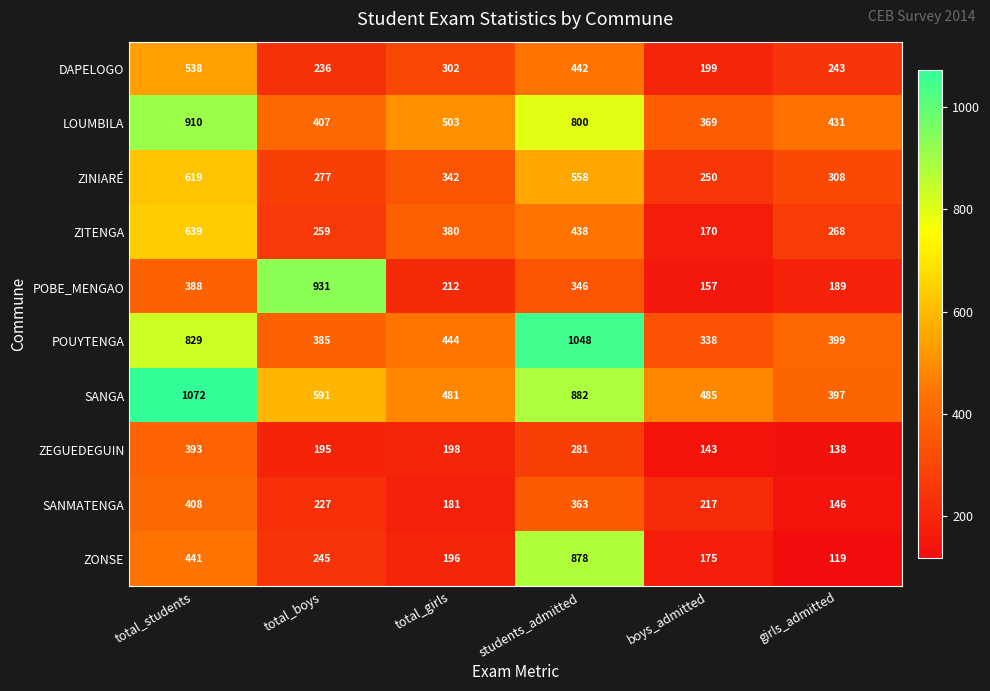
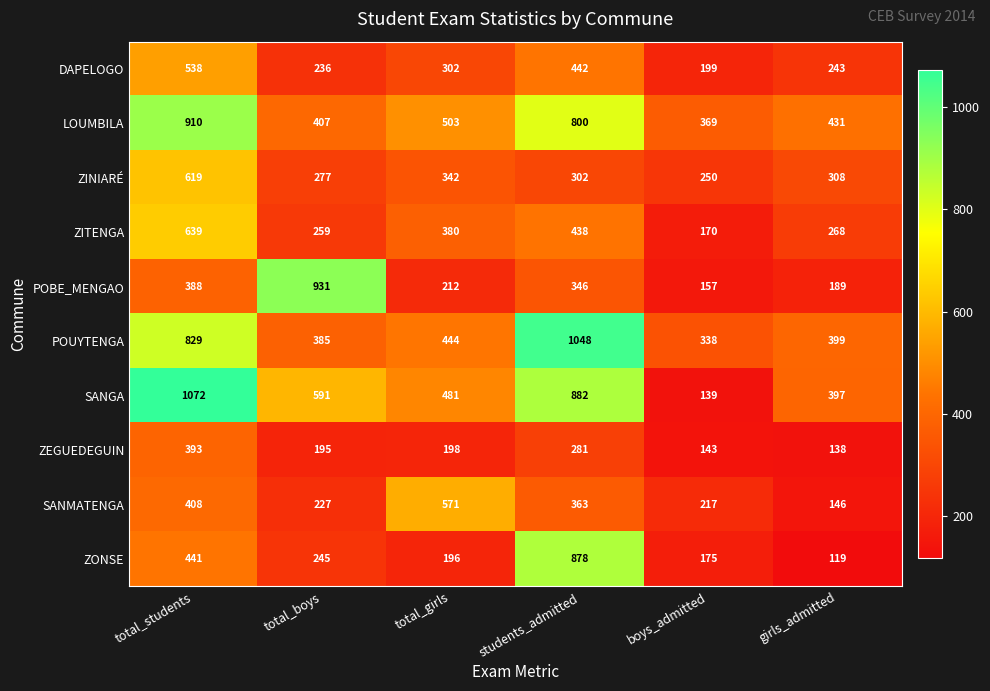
  {
    "DAPELOGO": {
      "total_students": 538,
      "total_boys": 236,
      "total_girls": 302,
      "students_admitted": 442,
      "boys_admitted": 199,
      "girls_admitted": 243
    },
    "LOUMBILA": {
      "total_students": 910,
      "total_boys": 407,
      "total_girls": 503,
      "students_admitted": 800,
      "boys_admitted": 369,
      "girls_admitted": 431
    },
    "ZINIARÉ": {
      "total_students": 619,
      "total_boys": 277,
      "total_girls": 342,
-     "students_admitted": 558,
+     "students_admitted": 302,
      "boys_admitted": 250,
      "girls_admitted": 308
    },
    "ZITENGA": {
      "total_students": 639,
      "total_boys": 259,
      "total_girls": 380,
      "students_admitted": 438,
      "boys_admitted": 170,
      "girls_admitted": 268
    },
    "POBE_MENGAO": {
      "total_students": 388,
      "total_boys": 931,
      "total_girls": 212,
      "students_admitted": 346,
      "boys_admitted": 157,
      "girls_admitted": 189
    },
    "POUYTENGA": {
      "total_students": 829,
      "total_boys": 385,
      "total_girls": 444,
      "students_admitted": 1048,
      "boys_admitted": 338,
      "girls_admitted": 399
    },
    "SANGA": {
      "total_students": 1072,
      "total_boys": 591,
      "total_girls": 481,
      "students_admitted": 882,
-     "boys_admitted": 485,
+     "boys_admitted": 139,
      "girls_admitted": 397
    },
    "ZEGUEDEGUIN": {
      "total_students": 393,
      "total_boys": 195,
      "total_girls": 198,
      "students_admitted": 281,
      "boys_admitted": 143,
      "girls_admitted": 138
    },
    "SANMATENGA": {
      "total_students": 408,
      "total_boys": 227,
-     "total_girls": 181,
+     "total_girls": 571,
      "students_admitted": 363,
      "boys_admitted": 217,
      "girls_admitted": 146
    },
    "ZONSE": {
      "total_students": 441,
      "total_boys": 245,
      "total_girls": 196,
      "students_admitted": 878,
      "boys_admitted": 175,
      "girls_admitted": 119
    }
  }
